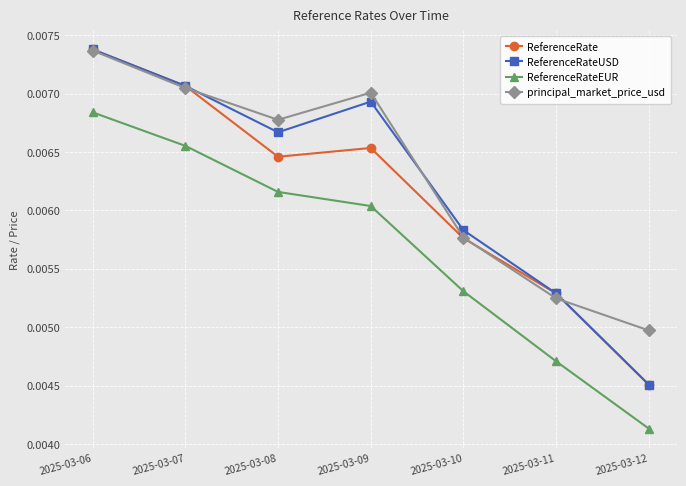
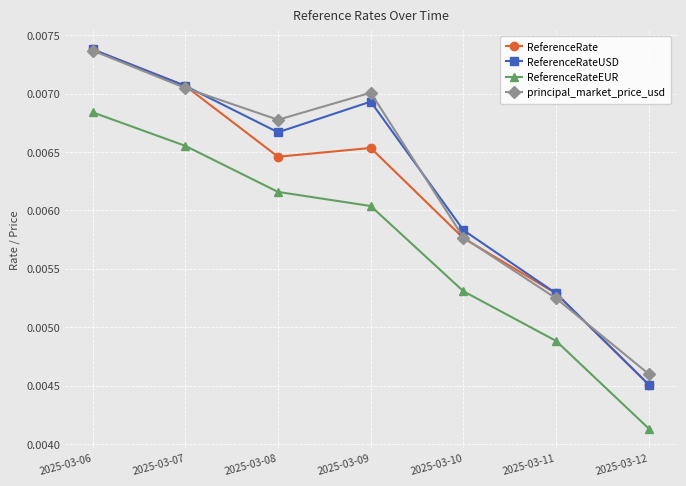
  {
    "ReferenceRate": {
      "2025-03-08": 0.00646,
      "2025-03-09": 0.00654
    },
    "ReferenceRateUSD": {
      "2025-03-08": 0.00667,
      "2025-03-09": 0.00693,
      "2025-03-10": 0.00583
    },
    "ReferenceRateEUR": {
      "2025-03-06": 0.00684,
      "2025-03-07": 0.00655,
      "2025-03-08": 0.00616,
      "2025-03-09": 0.00604,
      "2025-03-10": 0.00531,
-     "2025-03-11": 0.00471,
+     "2025-03-11": 0.00488,
      "2025-03-12": 0.00413
    },
    "principal_market_price_usd": {
      "2025-03-08": 0.00678,
      "2025-03-09": 0.00701,
      "2025-03-11": 0.00525,
-     "2025-03-12": 0.00497
+     "2025-03-12": 0.00460
    }
  }
